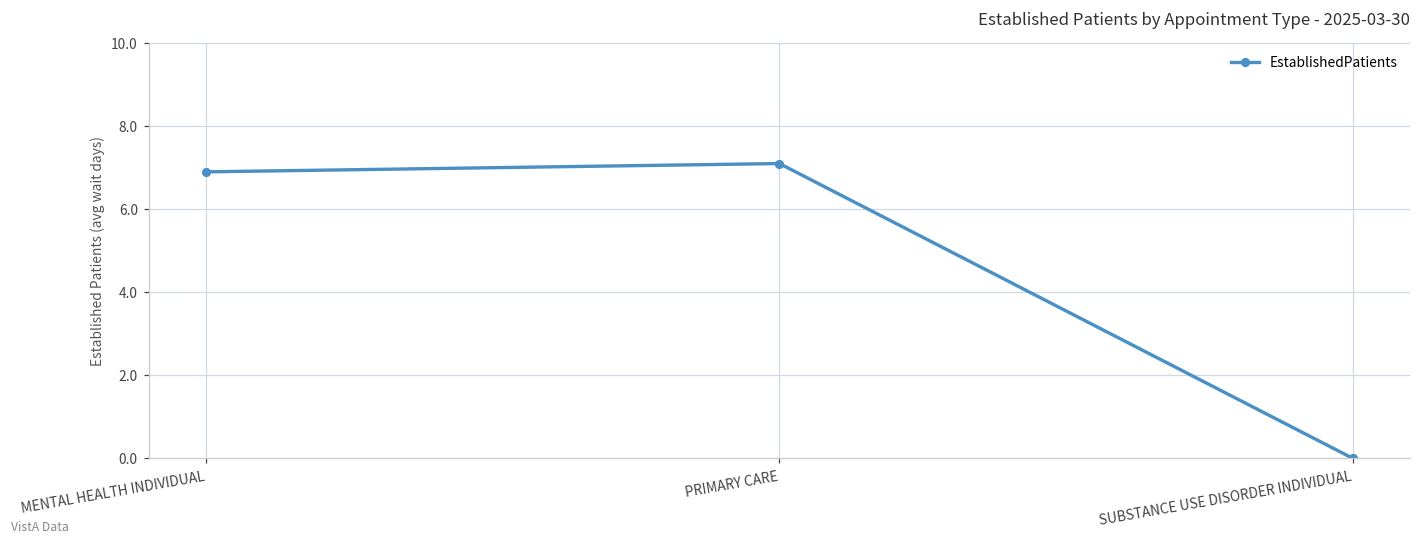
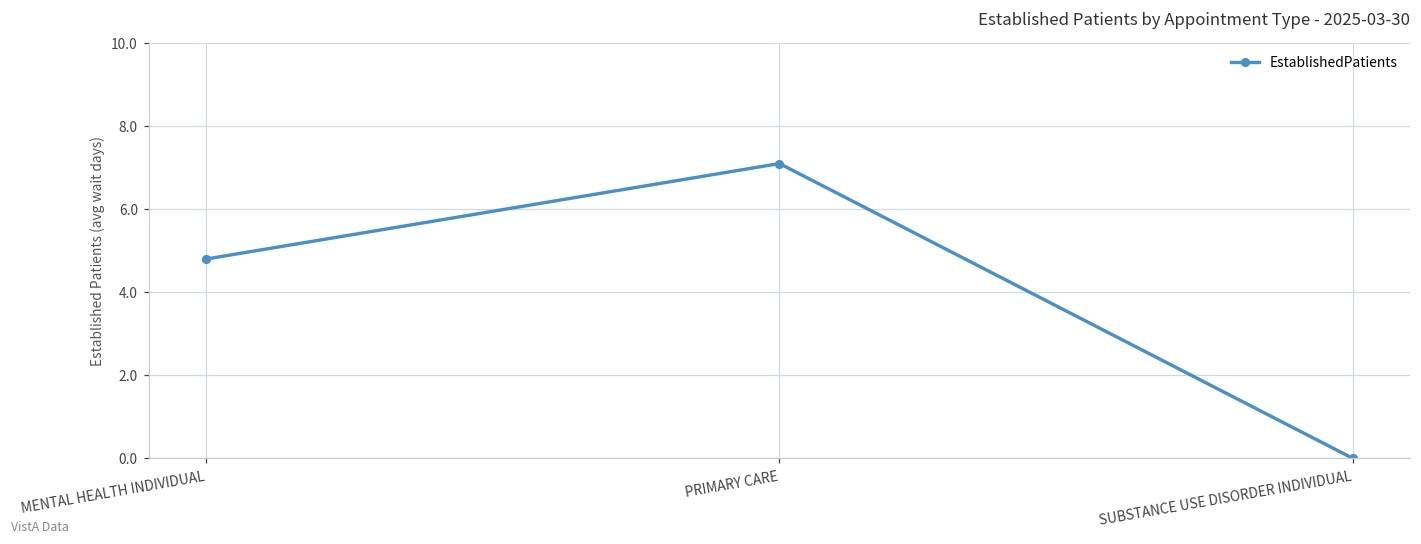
  {
-   "MENTAL HEALTH INDIVIDUAL": 6.9,
+   "MENTAL HEALTH INDIVIDUAL": 4.8,
    "PRIMARY CARE": 7.1,
    "SUBSTANCE USE DISORDER INDIVIDUAL": 0.0
  }
